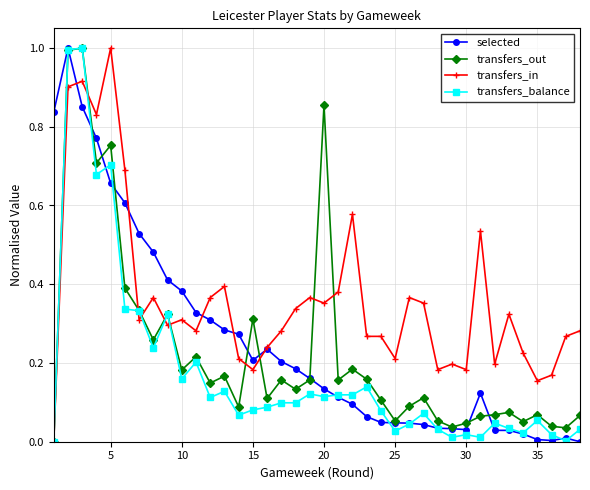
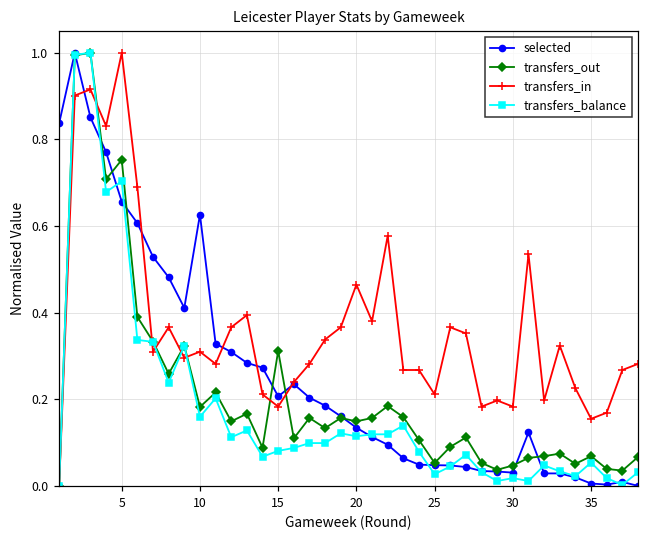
  {
    "selected": {
      "5": 0.66,
-     "10": 0.38,
+     "10": 0.63,
      "15": 0.21,
      "20": 0.13,
      "30": 0.03,
      "35": 0.01
    },
    "transfers_out": {
      "5": 0.75,
      "10": 0.18,
      "15": 0.31,
-     "20": 0.85,
+     "20": 0.15,
      "30": 0.05,
      "35": 0.07
    },
    "transfers_in": {
      "5": 1.00,
      "10": 0.31,
      "15": 0.18,
-     "20": 0.35,
+     "20": 0.46,
      "25": 0.21,
      "30": 0.18,
      "35": 0.15
    },
    "transfers_balance": {
      "5": 0.70,
      "10": 0.16,
      "15": 0.08,
      "20": 0.11,
      "25": 0.03,
      "30": 0.02,
      "35": 0.05
    }
  }
